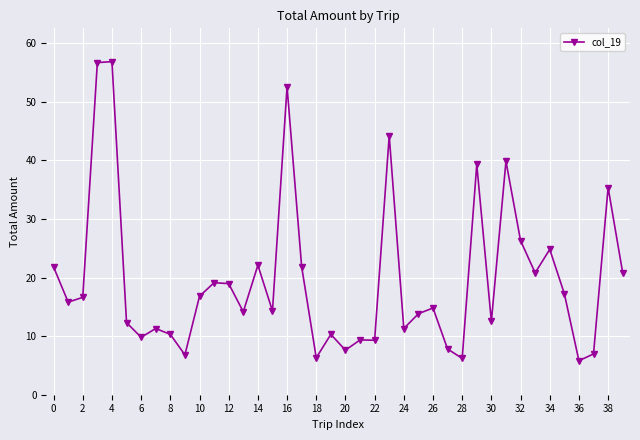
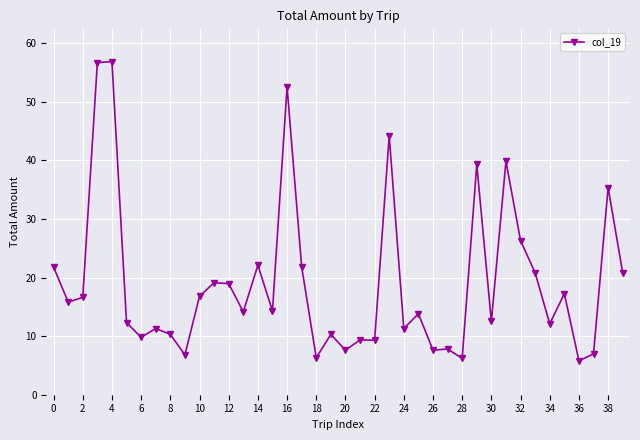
  {
    "0": 22,
    "2": 17,
    "4": 57,
    "6": 10,
    "8": 10,
    "10": 17,
    "12": 19,
    "14": 22,
    "16": 53,
    "18": 6,
    "20": 8,
    "22": 9,
    "24": 11,
-   "26": 15,
+   "26": 8,
    "28": 6,
    "30": 13,
    "32": 26,
-   "34": 25,
+   "34": 12,
    "36": 6,
    "38": 35
  }
